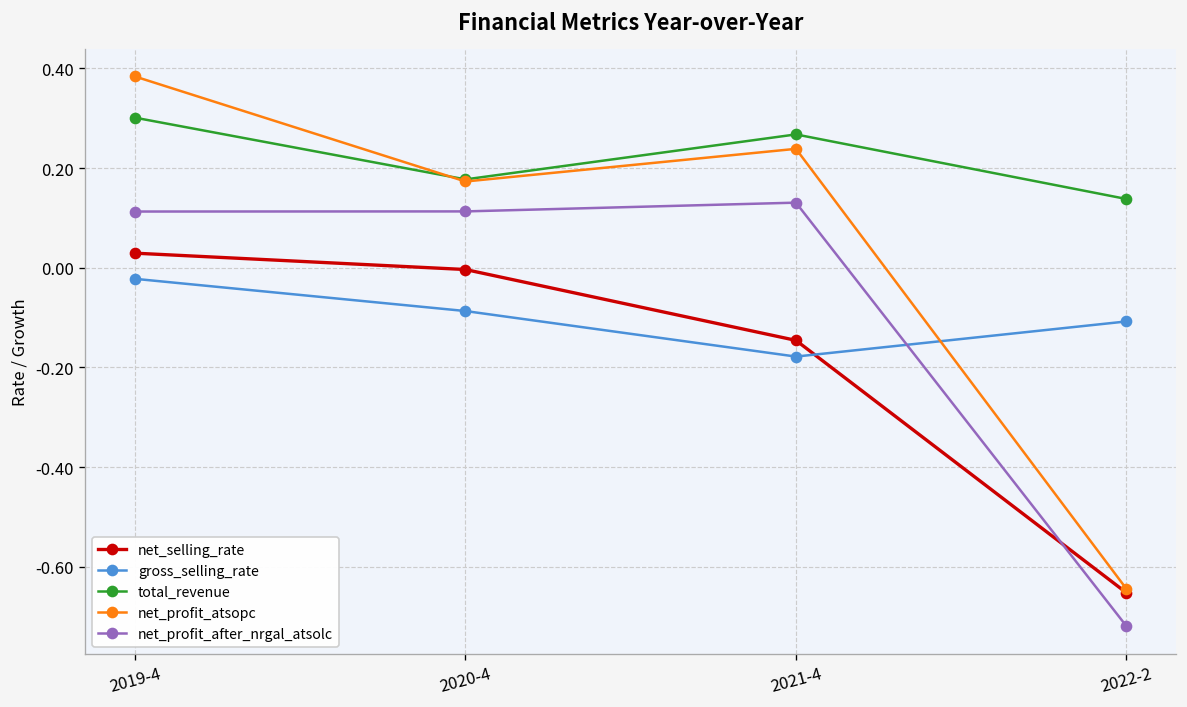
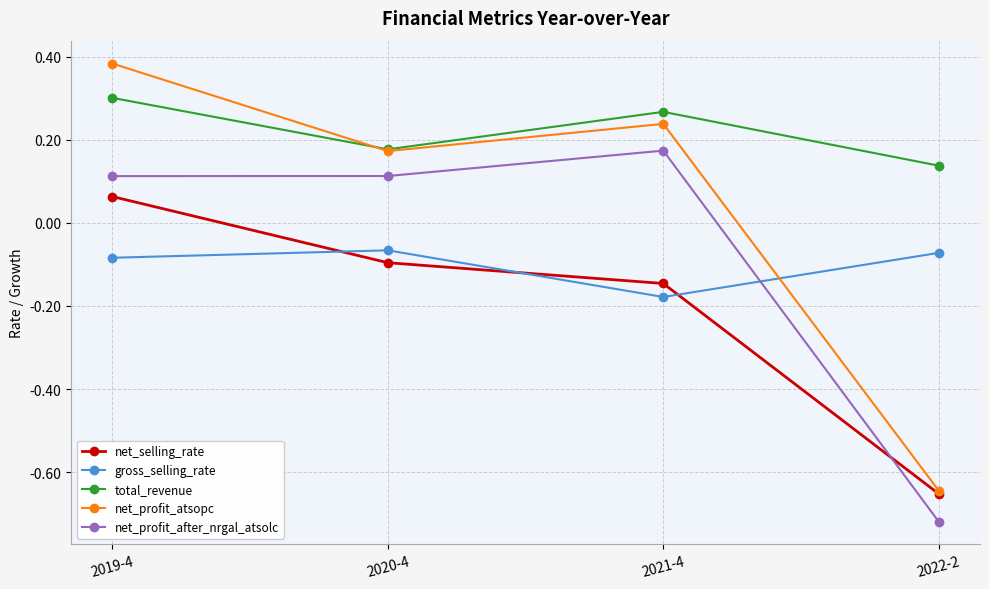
  {
    "net_selling_rate": {
-     "2019-4": 0.03,
-     "2020-4": 0.00,
+     "2019-4": 0.06,
+     "2020-4": -0.10,
      "2021-4": -0.15,
      "2022-2": -0.65
    },
    "gross_selling_rate": {
-     "2019-4": -0.02,
-     "2020-4": -0.09,
+     "2019-4": -0.08,
+     "2020-4": -0.07,
      "2021-4": -0.18,
-     "2022-2": -0.11
+     "2022-2": -0.07
    },
    "total_revenue": {
      "2019-4": 0.30,
      "2021-4": 0.27,
      "2022-2": 0.14
    },
    "net_profit_atsopc": {
      "2019-4": 0.38,
      "2021-4": 0.24,
      "2022-2": -0.64
    },
    "net_profit_after_nrgal_atsolc": {
      "2019-4": 0.11,
      "2020-4": 0.11,
-     "2021-4": 0.13,
+     "2021-4": 0.17,
      "2022-2": -0.72
    }
  }
